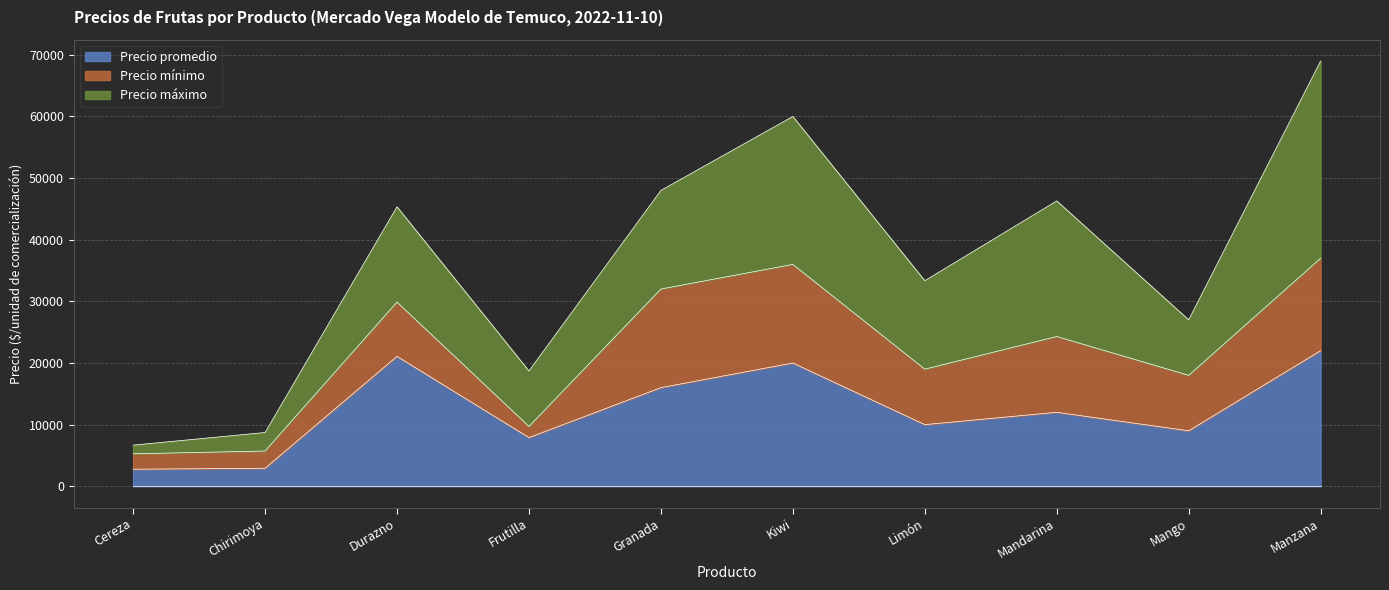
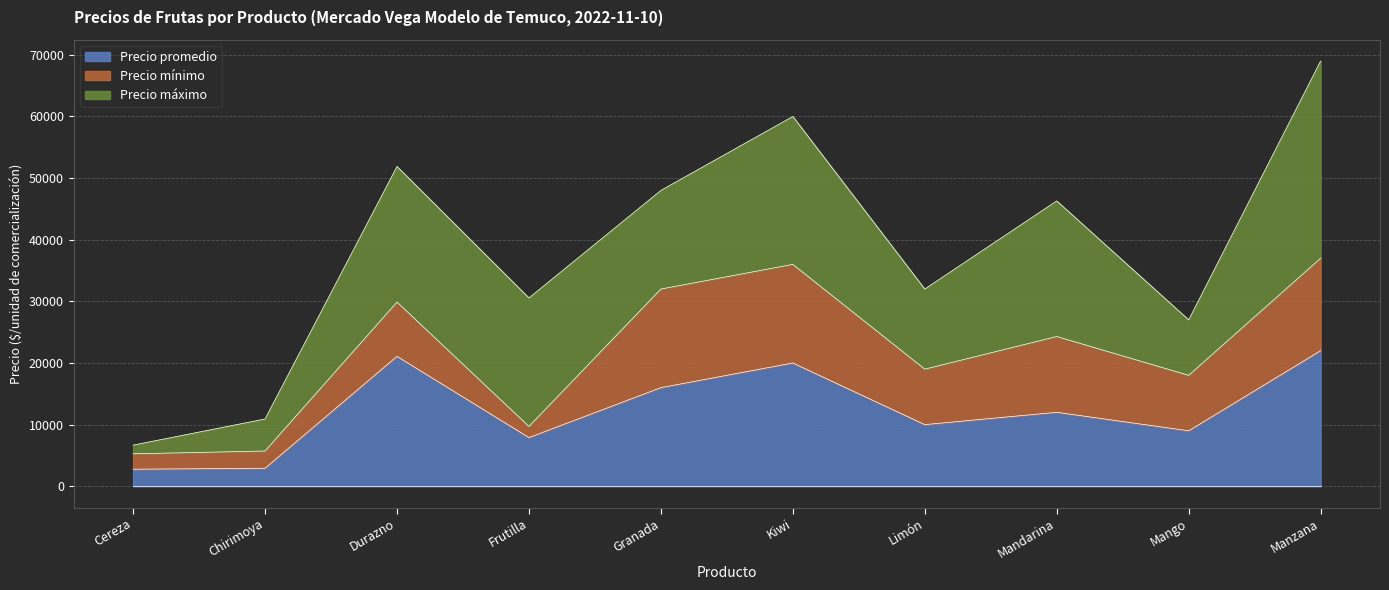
  {
    "Precio promedio": {
      "Cereza": 3000,
      "Chirimoya": 3000,
      "Durazno": 21000,
      "Frutilla": 8000,
      "Granada": 16000,
      "Kiwi": 20000,
      "Limón": 10000,
      "Mandarina": 12000,
      "Mango": 9000,
      "Manzana": 22000
    },
    "Precio mínimo": {
      "Cereza": 3000,
      "Chirimoya": 3000,
      "Durazno": 9000,
      "Frutilla": 2000,
      "Granada": 16000,
      "Kiwi": 16000,
      "Limón": 9000,
      "Mandarina": 12000,
      "Mango": 9000,
      "Manzana": 15000
    },
    "Precio máximo": {
      "Cereza": 1000,
-     "Chirimoya": 3000,
-     "Durazno": 15000,
-     "Frutilla": 9000,
+     "Chirimoya": 5000,
+     "Durazno": 22000,
+     "Frutilla": 21000,
      "Granada": 16000,
      "Kiwi": 24000,
-     "Limón": 14000,
+     "Limón": 13000,
      "Mandarina": 22000,
      "Mango": 9000,
      "Manzana": 32000
    }
  }
